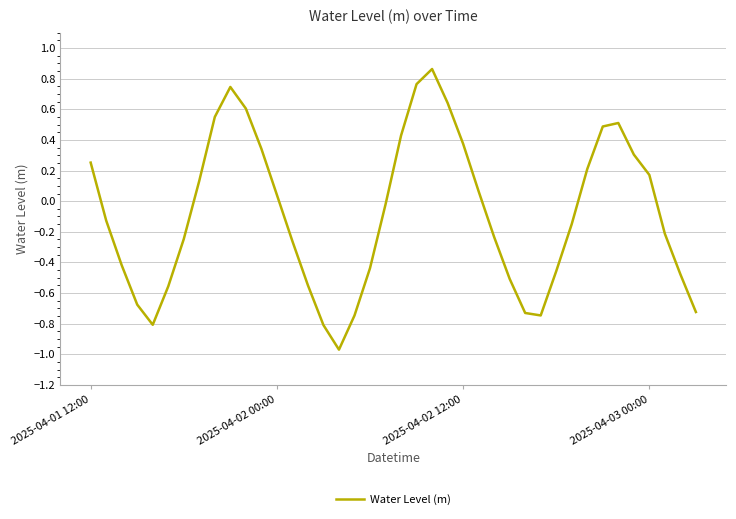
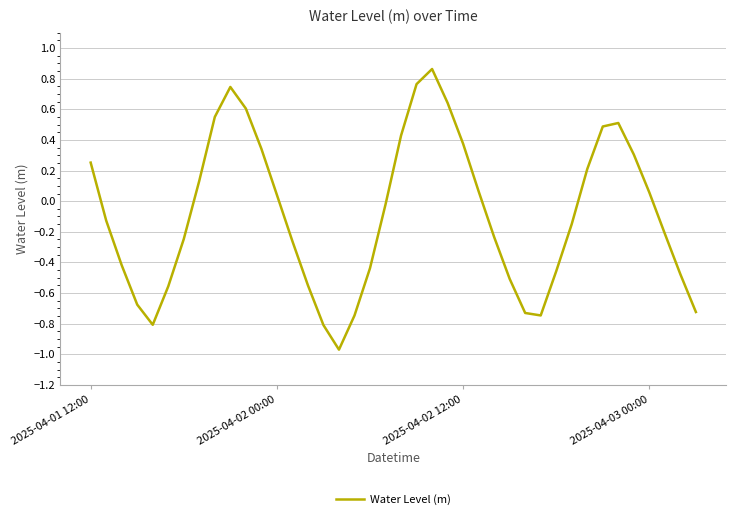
  {
    "2025-04-01 12:00": 0.25,
    "2025-04-02 00:00": 0.04,
    "2025-04-02 12:00": 0.37,
-   "2025-04-03 00:00": 0.17
+   "2025-04-03 00:00": 0.06
  }
